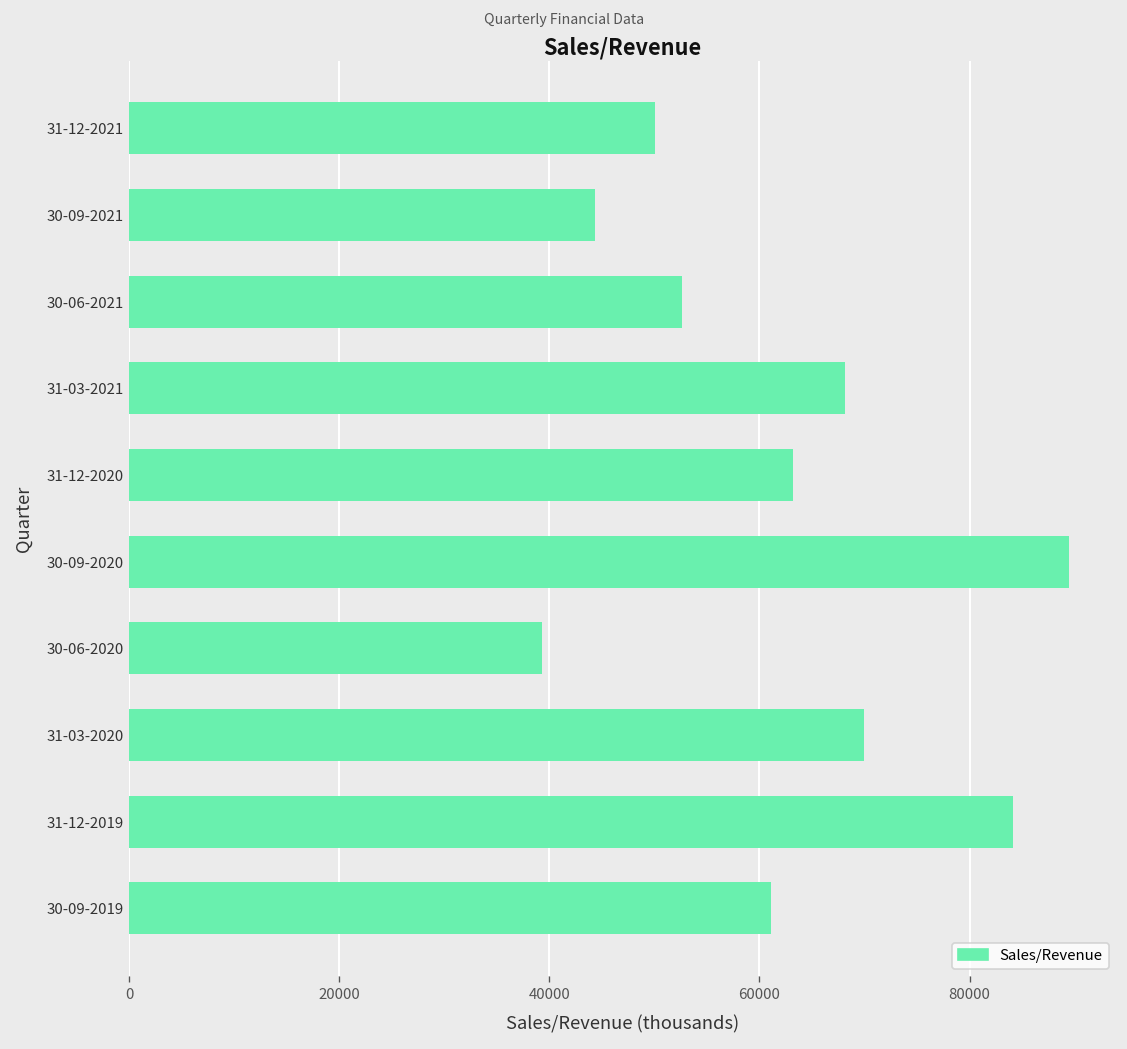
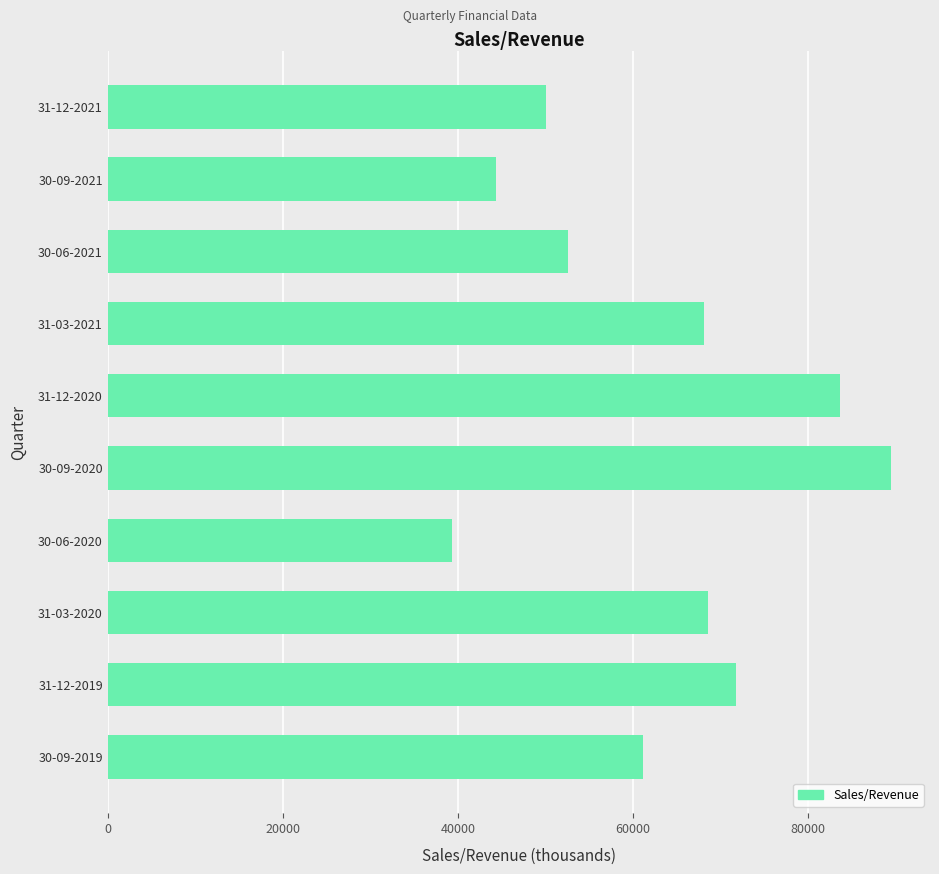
  {
    "31-12-2021": 50000,
    "30-09-2021": 44000,
    "30-06-2021": 53000,
    "31-03-2021": 68000,
-   "31-12-2020": 63000,
+   "31-12-2020": 84000,
    "30-09-2020": 89000,
    "30-06-2020": 39000,
-   "31-03-2020": 70000,
-   "31-12-2019": 84000,
+   "31-03-2020": 69000,
+   "31-12-2019": 72000,
    "30-09-2019": 61000
  }
